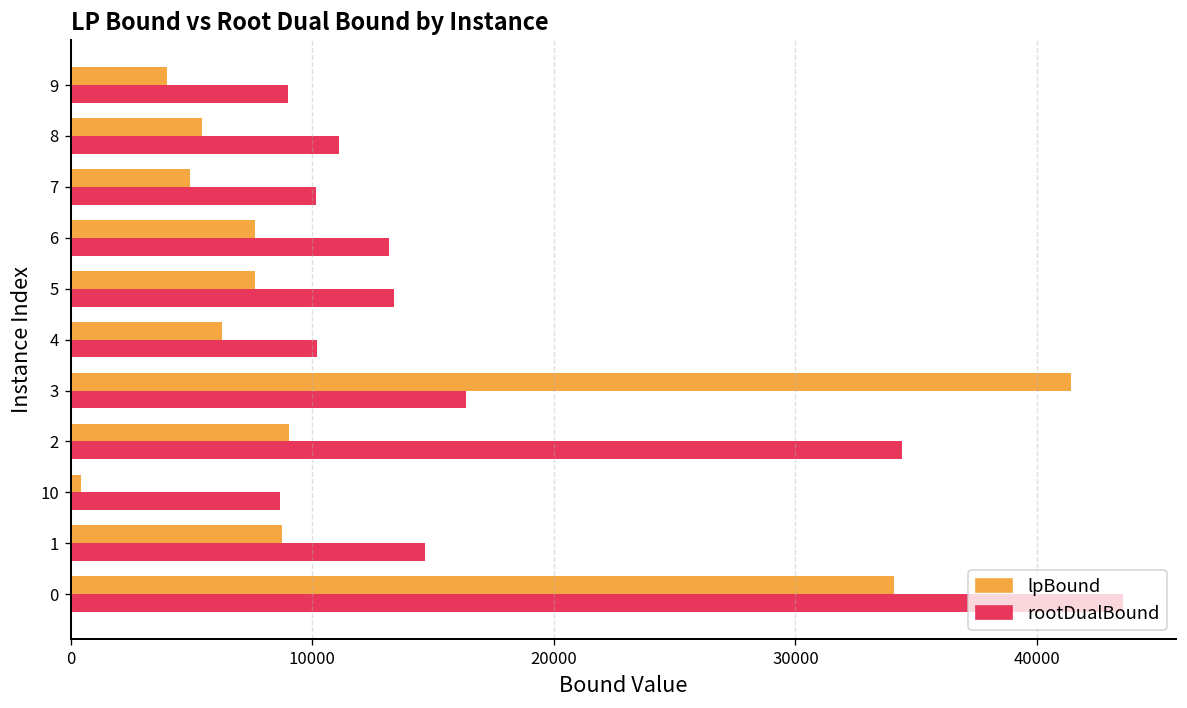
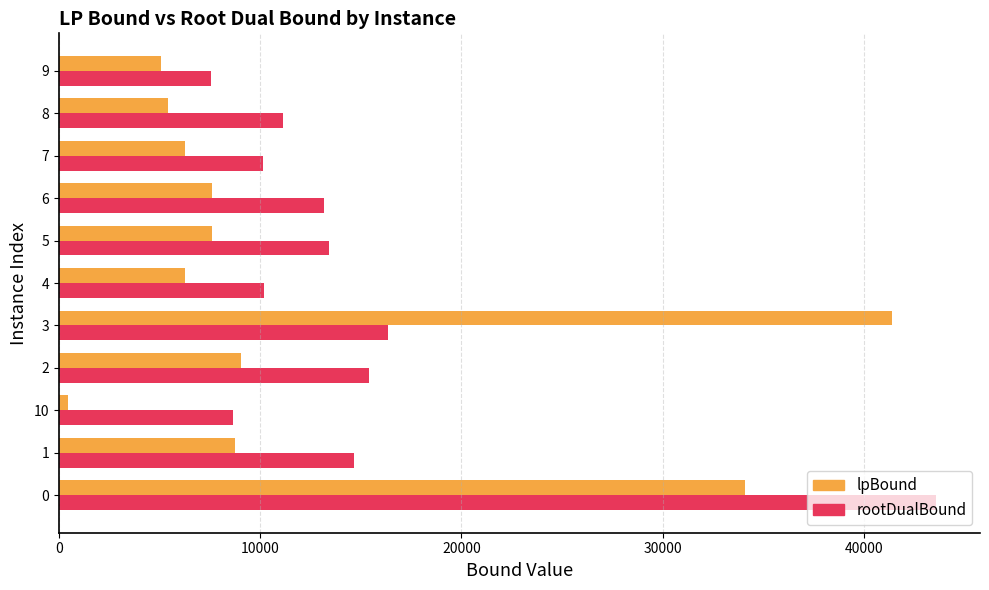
  {
    "lpBound": {
-     "9": 4000,
+     "9": 5100,
      "8": 5400,
-     "7": 4900,
+     "7": 6300,
      "6": 7600,
      "5": 7600,
      "4": 6300,
      "3": 41400,
      "2": 9000,
      "10": 400,
      "1": 8700,
      "0": 34100
    },
    "rootDualBound": {
-     "9": 9000,
+     "9": 7600,
      "8": 11100,
      "7": 10100,
      "6": 13200,
      "5": 13400,
      "4": 10200,
      "3": 16400,
-     "2": 34400,
+     "2": 15400,
      "10": 8700,
      "1": 14700
    }
  }
